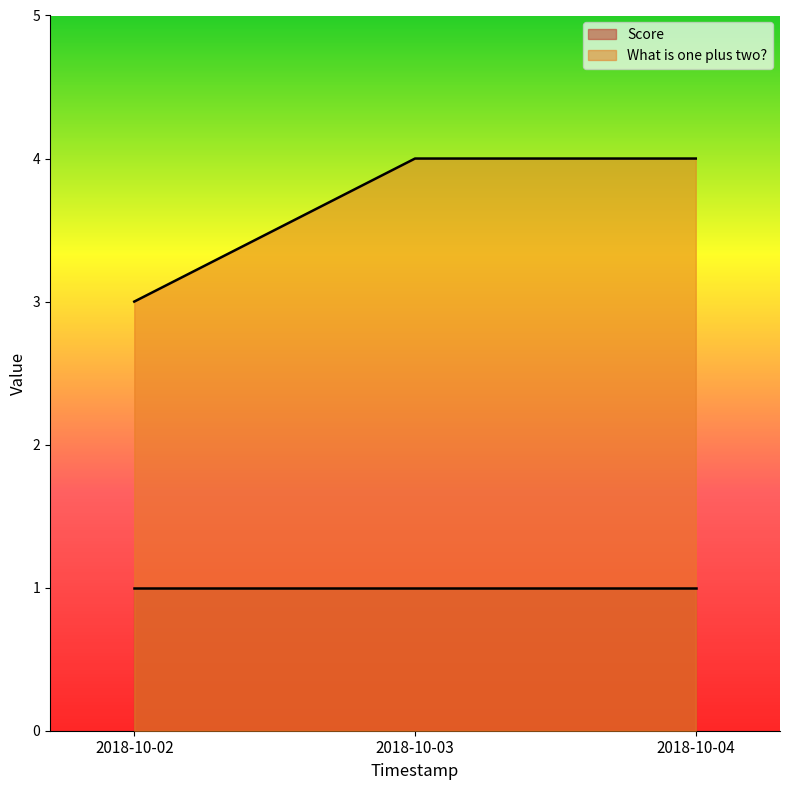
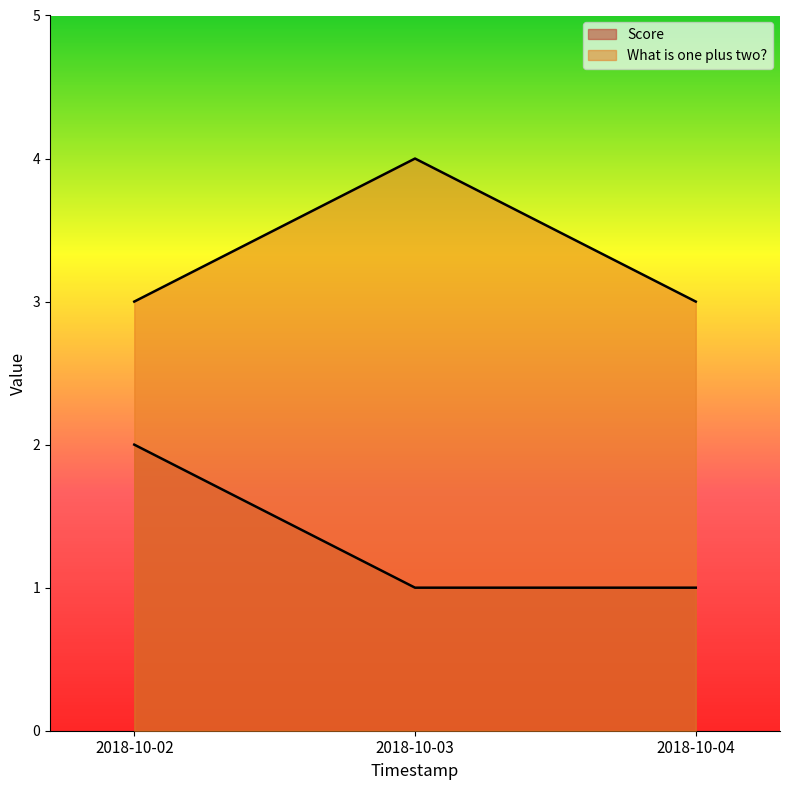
  {
    "Score": {
-     "2018-10-02": 1,
+     "2018-10-02": 2,
      "2018-10-03": 1,
      "2018-10-04": 1
    },
    "What is one plus two?": {
      "2018-10-02": 3,
      "2018-10-03": 4,
-     "2018-10-04": 4
+     "2018-10-04": 3
    }
  }
